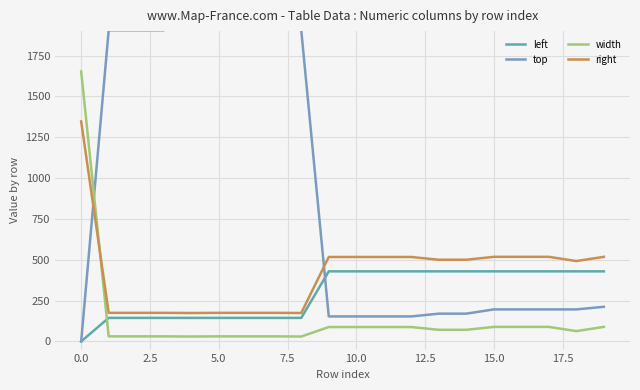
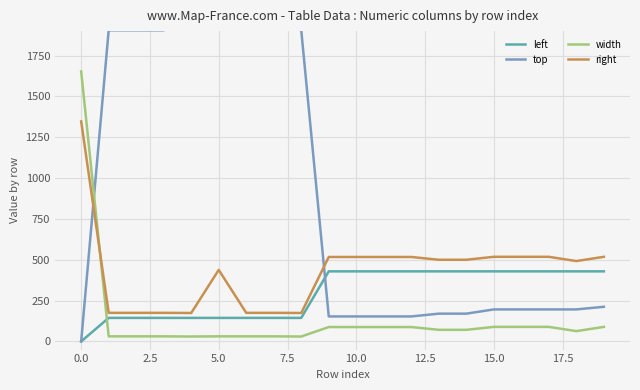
  {
    "width": {
      "0.0": 1650,
      "5.0": 30,
      "10.0": 90,
      "15.0": 90
    },
    "right": {
      "0.0": 1350,
-     "5.0": 180,
+     "5.0": 440,
      "10.0": 520,
      "15.0": 520
    }
  }
